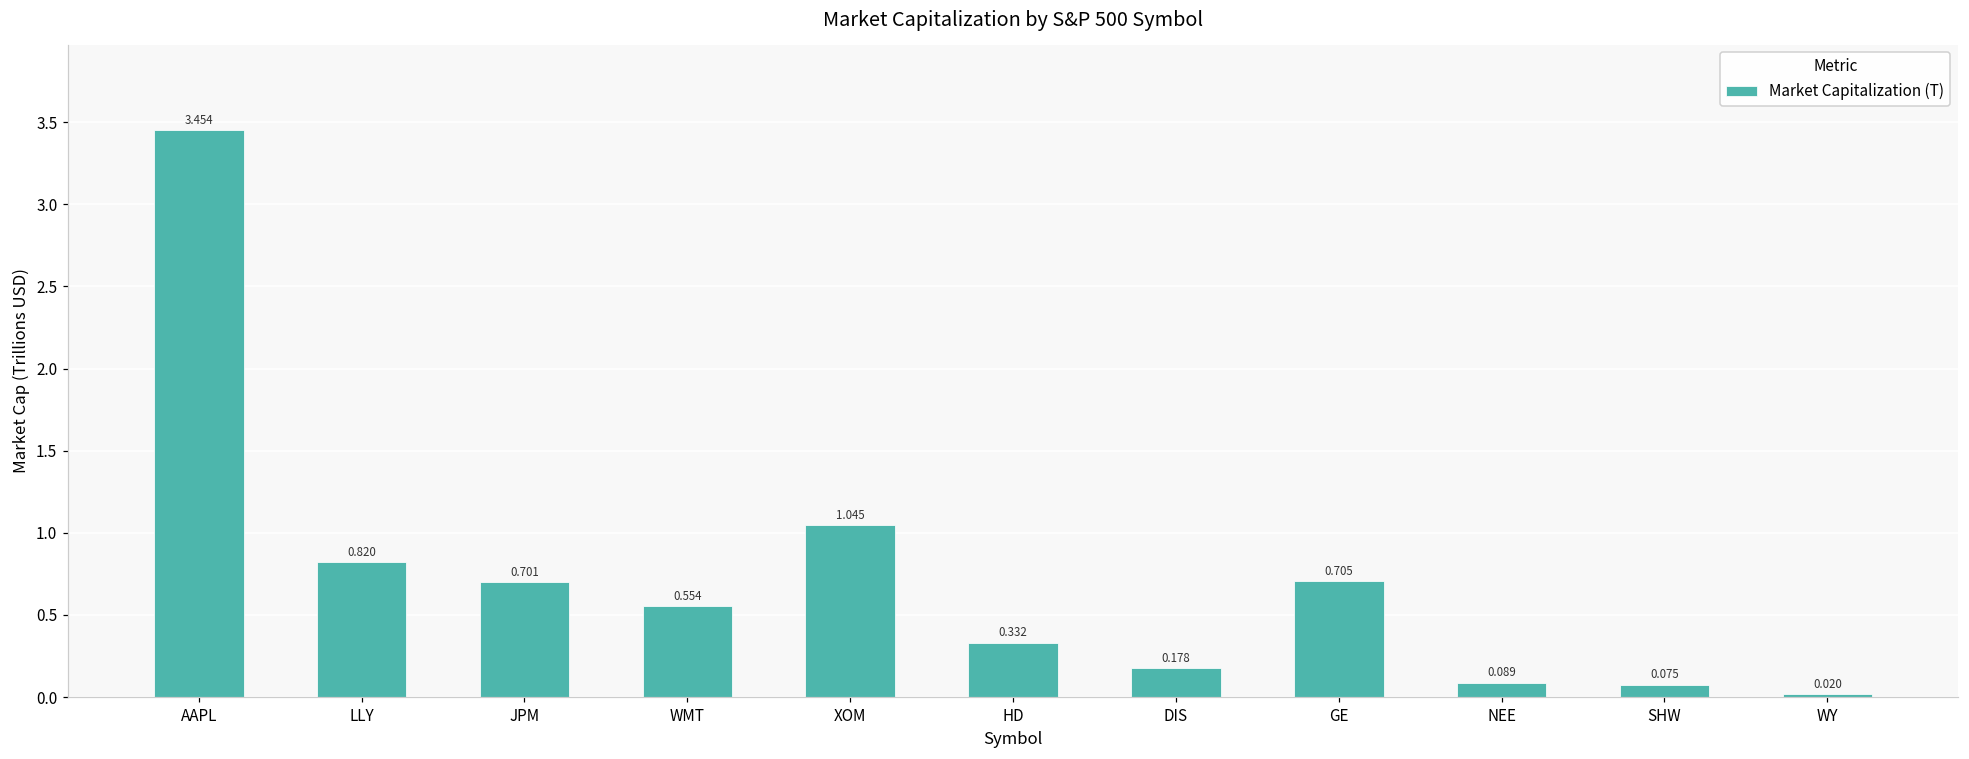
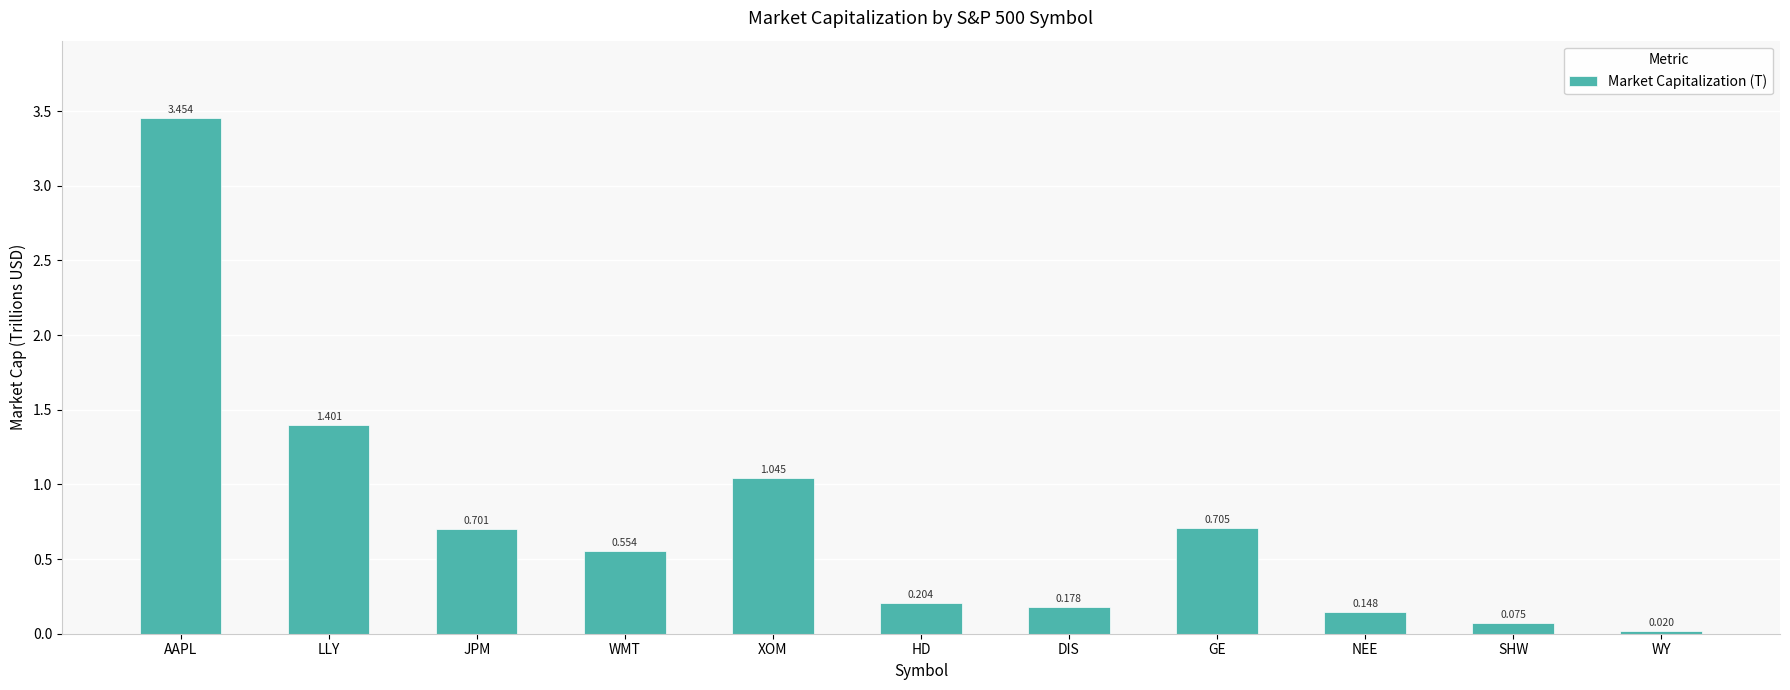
  {
    "AAPL": 3.454,
-   "LLY": 0.820,
+   "LLY": 1.401,
    "JPM": 0.701,
    "WMT": 0.554,
    "XOM": 1.045,
-   "HD": 0.332,
+   "HD": 0.204,
    "DIS": 0.178,
    "GE": 0.705,
-   "NEE": 0.089,
+   "NEE": 0.148,
    "SHW": 0.075,
    "WY": 0.020
  }
